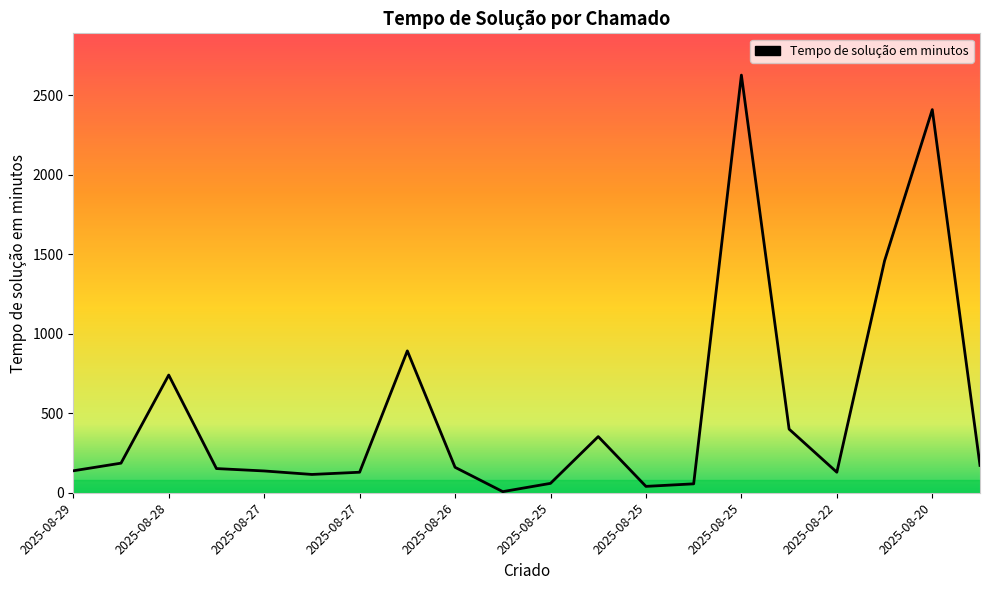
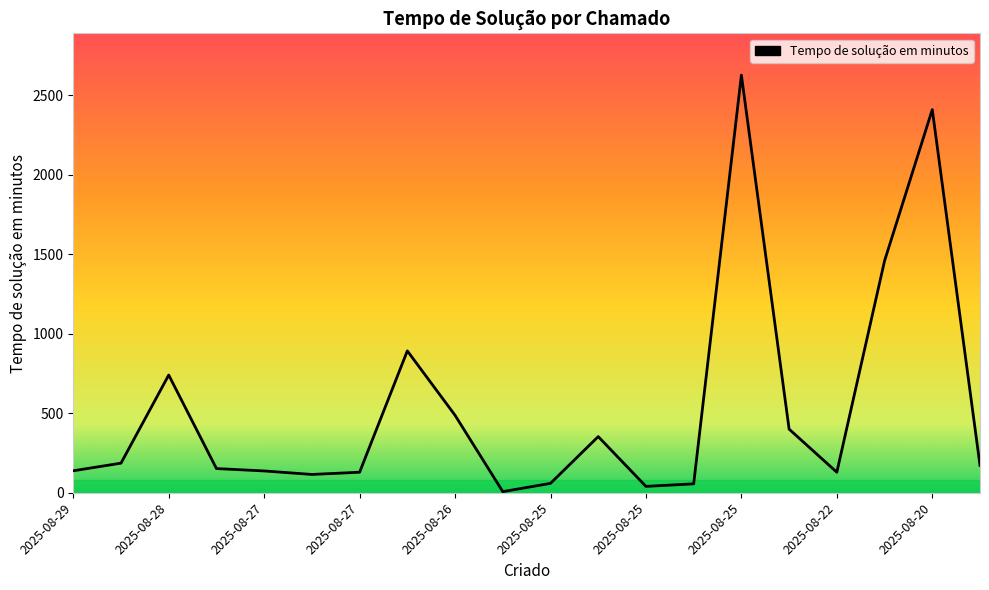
  {
    "2025-08-29": 140,
-   "2025-08-26": 160,
+   "2025-08-26": 490,
    "2025-08-22": 130
  }
